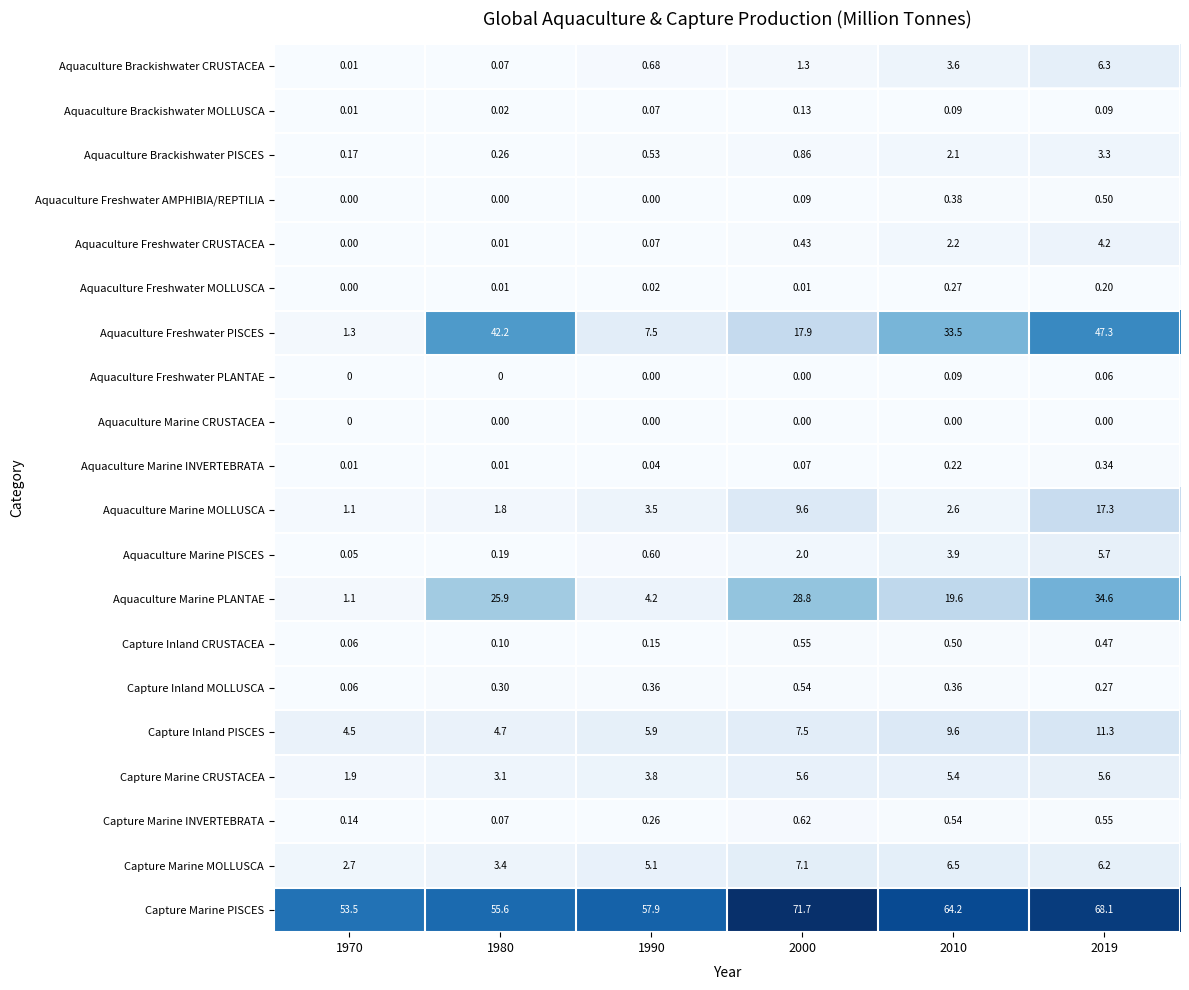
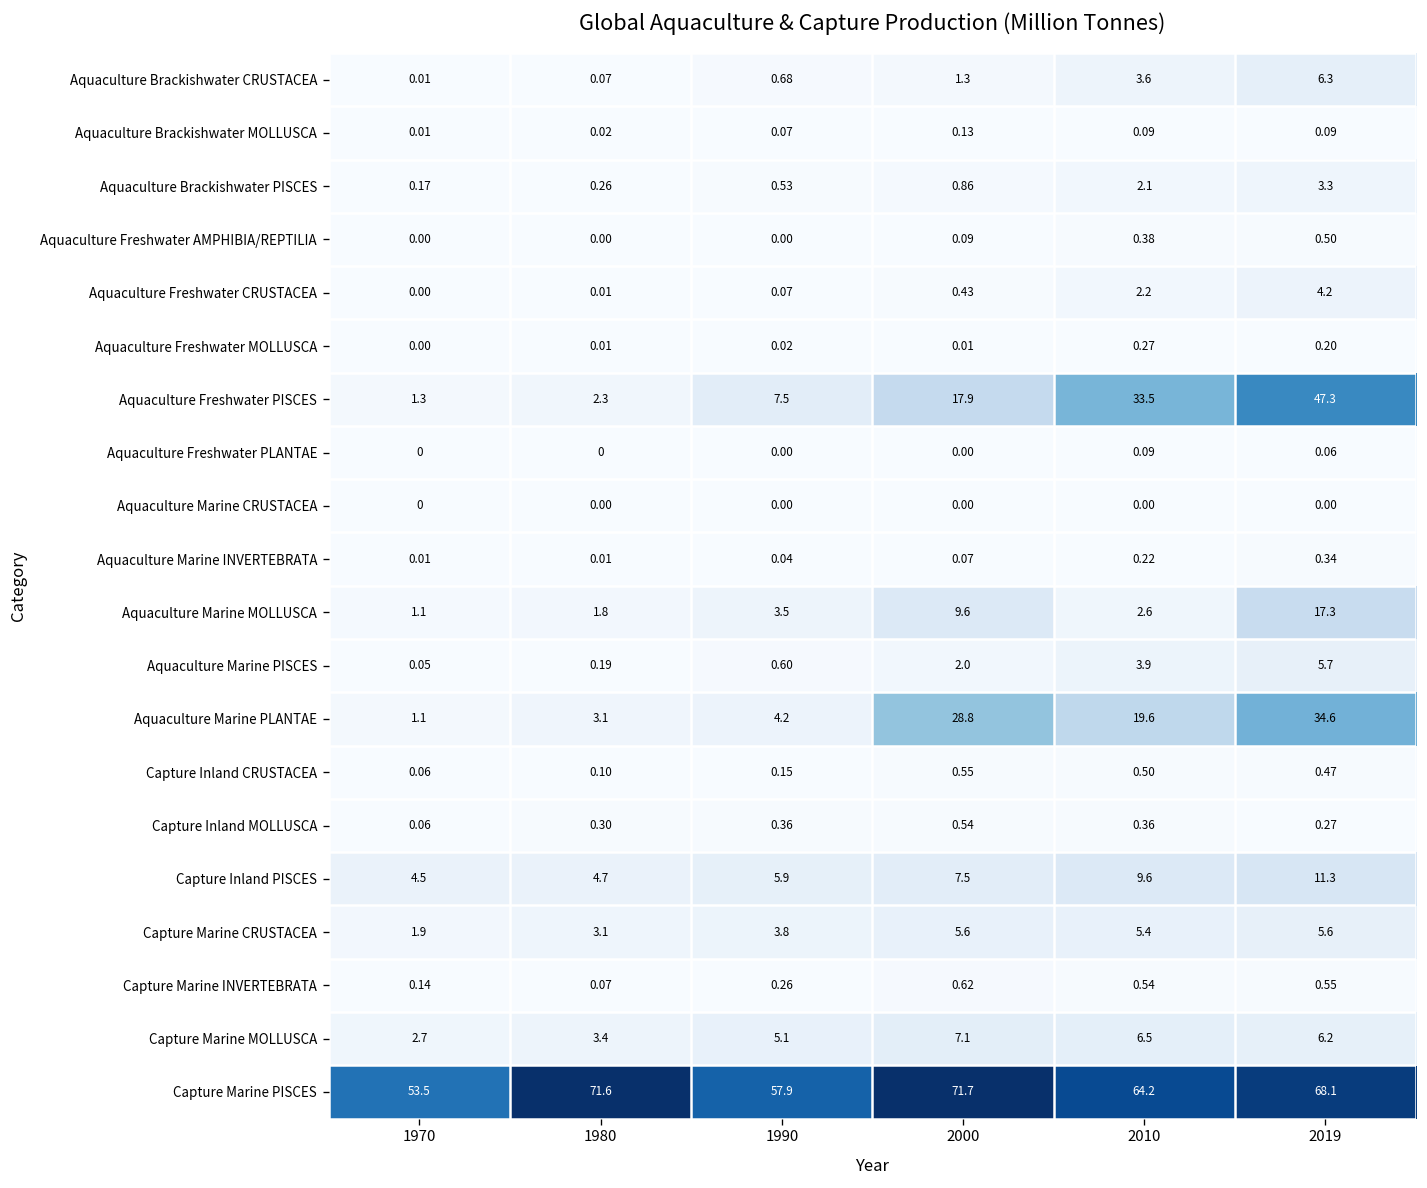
  {
    "Aquaculture Brackishwater CRUSTACEA": {
      "1970": 0.01,
      "1980": 0.07,
      "1990": 0.68,
      "2000": 1.3,
      "2010": 3.6,
      "2019": 6.3
    },
    "Aquaculture Brackishwater MOLLUSCA": {
      "1970": 0.01,
      "1980": 0.02,
      "1990": 0.07,
      "2000": 0.13,
      "2010": 0.09,
      "2019": 0.09
    },
    "Aquaculture Brackishwater PISCES": {
      "1970": 0.17,
      "1980": 0.26,
      "1990": 0.53,
      "2000": 0.86,
      "2010": 2.1,
      "2019": 3.3
    },
    "Aquaculture Freshwater AMPHIBIA/REPTILIA": {
      "1970": 0.00,
      "1980": 0.00,
      "1990": 0.00,
      "2000": 0.09,
      "2010": 0.38,
      "2019": 0.50
    },
    "Aquaculture Freshwater CRUSTACEA": {
      "1970": 0.00,
      "1980": 0.01,
      "1990": 0.07,
      "2000": 0.43,
      "2010": 2.2,
      "2019": 4.2
    },
    "Aquaculture Freshwater MOLLUSCA": {
      "1970": 0.00,
      "1980": 0.01,
      "1990": 0.02,
      "2000": 0.01,
      "2010": 0.27,
      "2019": 0.20
    },
    "Aquaculture Freshwater PISCES": {
      "1970": 1.3,
-     "1980": 42.2,
+     "1980": 2.3,
      "1990": 7.5,
      "2000": 17.9,
      "2010": 33.5,
      "2019": 47.3
    },
    "Aquaculture Freshwater PLANTAE": {
      "1970": 0,
      "1980": 0,
      "1990": 0.00,
      "2000": 0.00,
      "2010": 0.09,
      "2019": 0.06
    },
    "Aquaculture Marine CRUSTACEA": {
      "1970": 0,
      "1980": 0.00,
      "1990": 0.00,
      "2000": 0.00,
      "2010": 0.00,
      "2019": 0.00
    },
    "Aquaculture Marine INVERTEBRATA": {
      "1970": 0.01,
      "1980": 0.01,
      "1990": 0.04,
      "2000": 0.07,
      "2010": 0.22,
      "2019": 0.34
    },
    "Aquaculture Marine MOLLUSCA": {
      "1970": 1.1,
      "1980": 1.8,
      "1990": 3.5,
      "2000": 9.6,
      "2010": 2.6,
      "2019": 17.3
    },
    "Aquaculture Marine PISCES": {
      "1970": 0.05,
      "1980": 0.19,
      "1990": 0.60,
      "2000": 2.0,
      "2010": 3.9,
      "2019": 5.7
    },
    "Aquaculture Marine PLANTAE": {
      "1970": 1.1,
-     "1980": 25.9,
+     "1980": 3.1,
      "1990": 4.2,
      "2000": 28.8,
      "2010": 19.6,
      "2019": 34.6
    },
    "Capture Inland CRUSTACEA": {
      "1970": 0.06,
      "1980": 0.10,
      "1990": 0.15,
      "2000": 0.55,
      "2010": 0.50,
      "2019": 0.47
    },
    "Capture Inland MOLLUSCA": {
      "1970": 0.06,
      "1980": 0.30,
      "1990": 0.36,
      "2000": 0.54,
      "2010": 0.36,
      "2019": 0.27
    },
    "Capture Inland PISCES": {
      "1970": 4.5,
      "1980": 4.7,
      "1990": 5.9,
      "2000": 7.5,
      "2010": 9.6,
      "2019": 11.3
    },
    "Capture Marine CRUSTACEA": {
      "1970": 1.9,
      "1980": 3.1,
      "1990": 3.8,
      "2000": 5.6,
      "2010": 5.4,
      "2019": 5.6
    },
    "Capture Marine INVERTEBRATA": {
      "1970": 0.14,
      "1980": 0.07,
      "1990": 0.26,
      "2000": 0.62,
      "2010": 0.54,
      "2019": 0.55
    },
    "Capture Marine MOLLUSCA": {
      "1970": 2.7,
      "1980": 3.4,
      "1990": 5.1,
      "2000": 7.1,
      "2010": 6.5,
      "2019": 6.2
    },
    "Capture Marine PISCES": {
      "1970": 53.5,
-     "1980": 55.6,
+     "1980": 71.6,
      "1990": 57.9,
      "2000": 71.7,
      "2010": 64.2,
      "2019": 68.1
    }
  }
